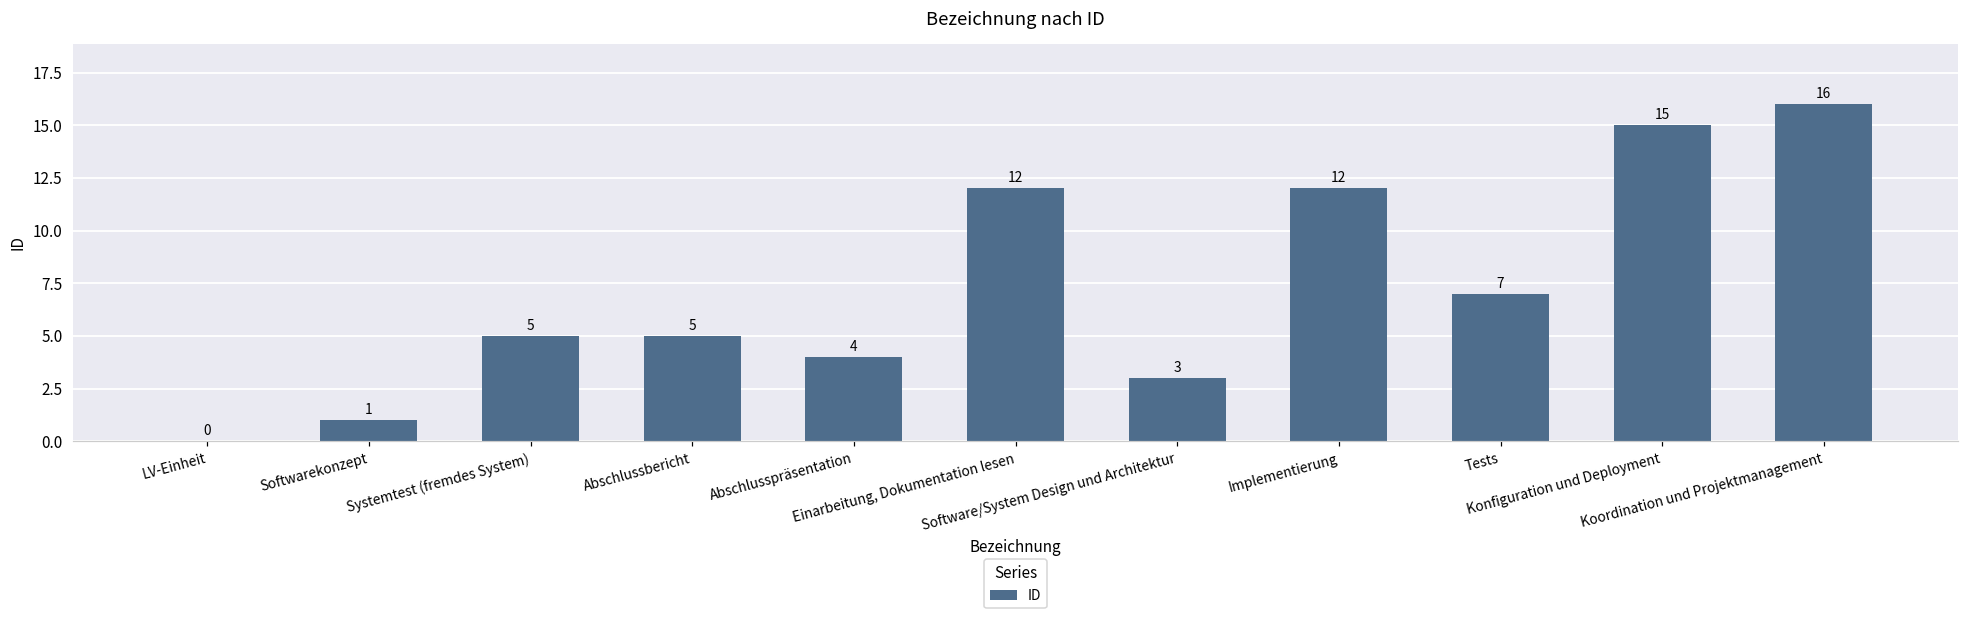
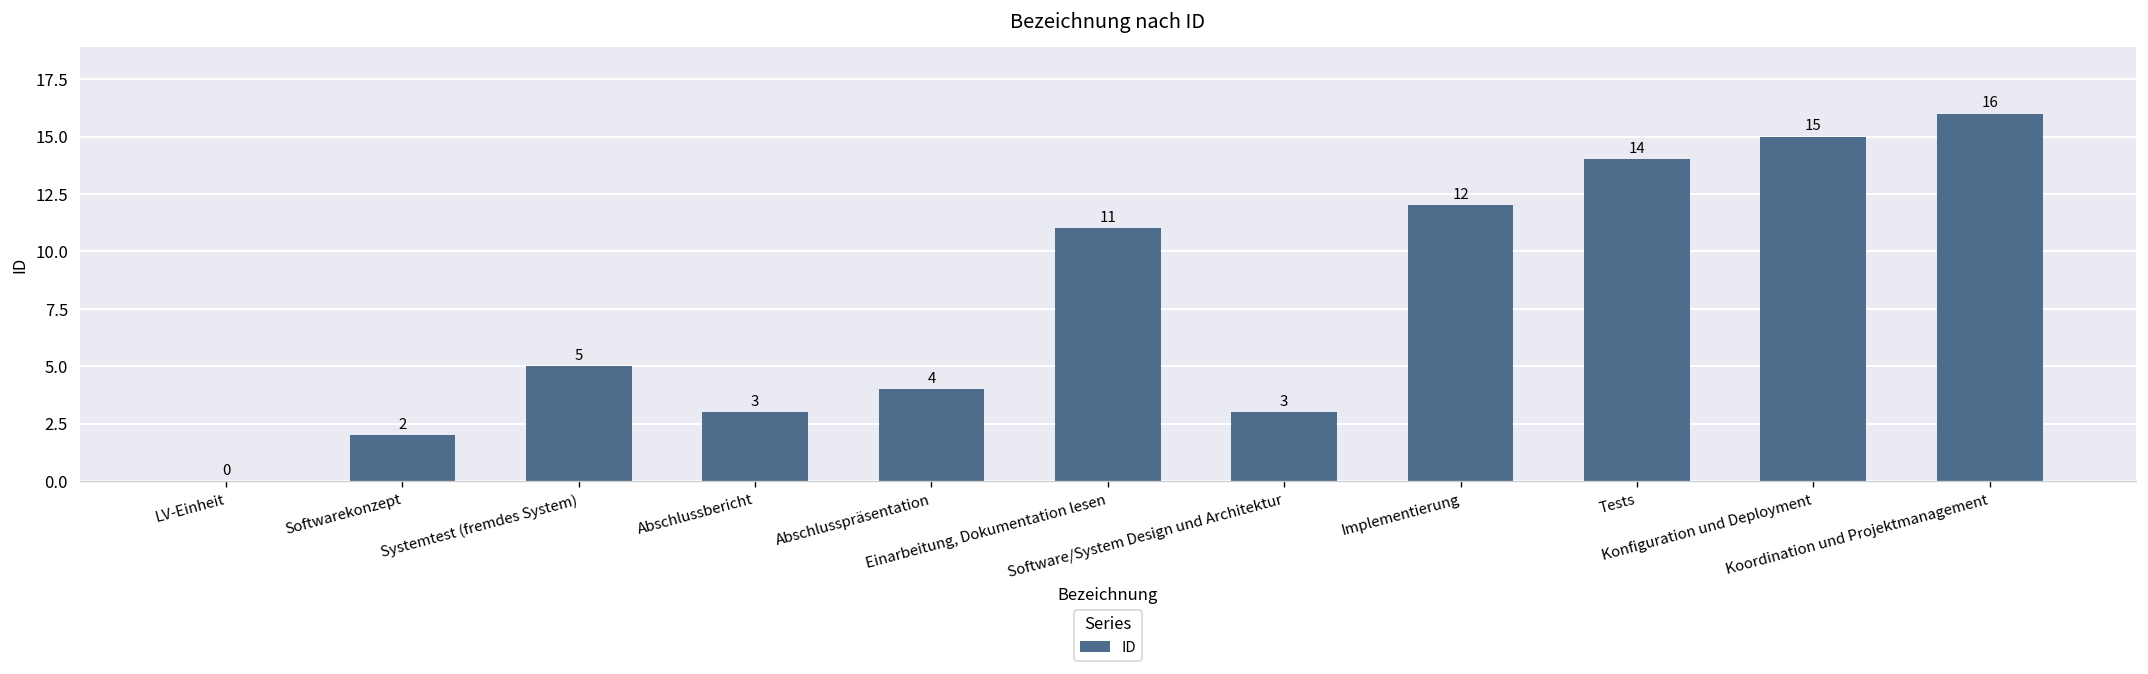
  {
    "LV-Einheit": 0,
-   "Softwarekonzept": 1,
+   "Softwarekonzept": 2,
    "Systemtest (fremdes System)": 5,
-   "Abschlussbericht": 5,
+   "Abschlussbericht": 3,
    "Abschlusspräsentation": 4,
-   "Einarbeitung, Dokumentation lesen": 12,
+   "Einarbeitung, Dokumentation lesen": 11,
    "Software/System Design und Architektur": 3,
    "Implementierung": 12,
-   "Tests": 7,
+   "Tests": 14,
    "Konfiguration und Deployment": 15,
    "Koordination und Projektmanagement": 16
  }
